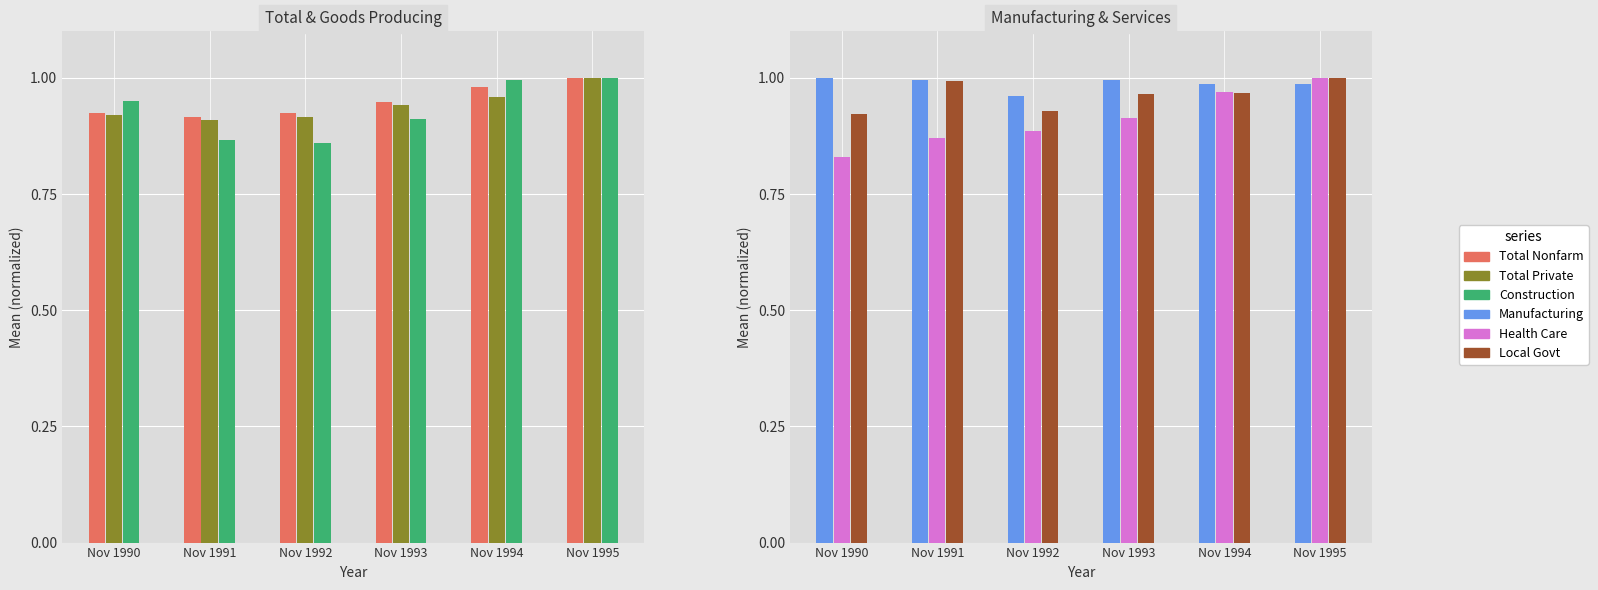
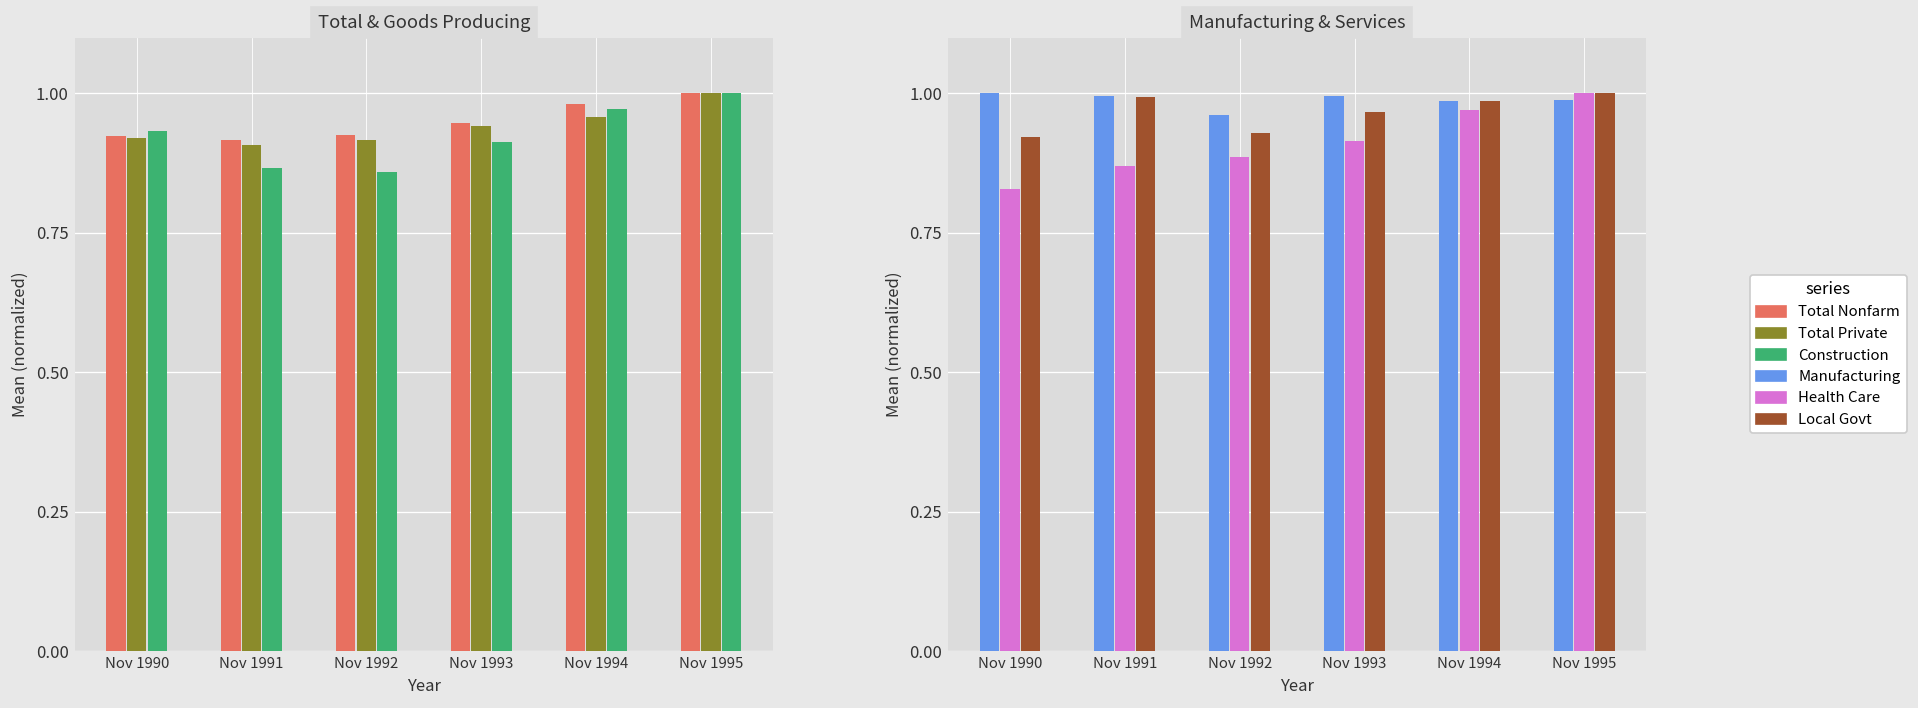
  {
    "Total & Goods Producing": {
      "Total Nonfarm": {
        "Nov 1990": 0.92,
        "Nov 1991": 0.92,
        "Nov 1992": 0.92,
        "Nov 1993": 0.95,
        "Nov 1994": 0.98,
        "Nov 1995": 1.00
      },
      "Total Private": {
        "Nov 1990": 0.92,
        "Nov 1991": 0.91,
        "Nov 1992": 0.92,
        "Nov 1993": 0.94,
        "Nov 1994": 0.96,
        "Nov 1995": 1.00
      },
      "Construction": {
-       "Nov 1990": 0.95,
+       "Nov 1990": 0.93,
        "Nov 1991": 0.87,
        "Nov 1992": 0.86,
        "Nov 1993": 0.91,
-       "Nov 1994": 1.00,
+       "Nov 1994": 0.97,
        "Nov 1995": 1.00
      }
    },
    "Manufacturing & Services": {
      "Manufacturing": {
        "Nov 1990": 1.00,
        "Nov 1991": 0.99,
        "Nov 1992": 0.96,
        "Nov 1993": 1.00,
        "Nov 1994": 0.99,
        "Nov 1995": 0.99
      },
      "Health Care": {
        "Nov 1990": 0.83,
        "Nov 1991": 0.87,
        "Nov 1992": 0.89,
        "Nov 1993": 0.91,
        "Nov 1994": 0.97,
        "Nov 1995": 1.00
      },
      "Local Govt": {
        "Nov 1990": 0.92,
        "Nov 1991": 0.99,
        "Nov 1992": 0.93,
        "Nov 1993": 0.97,
-       "Nov 1994": 0.97,
+       "Nov 1994": 0.99,
        "Nov 1995": 1.00
      }
    }
  }
